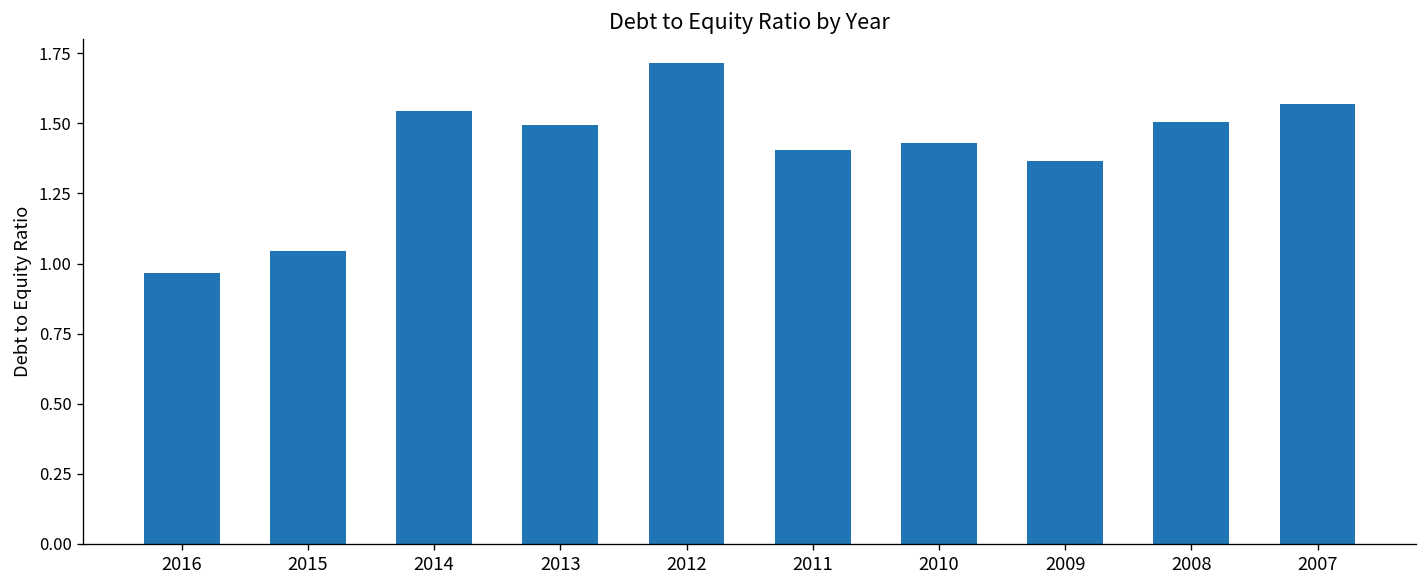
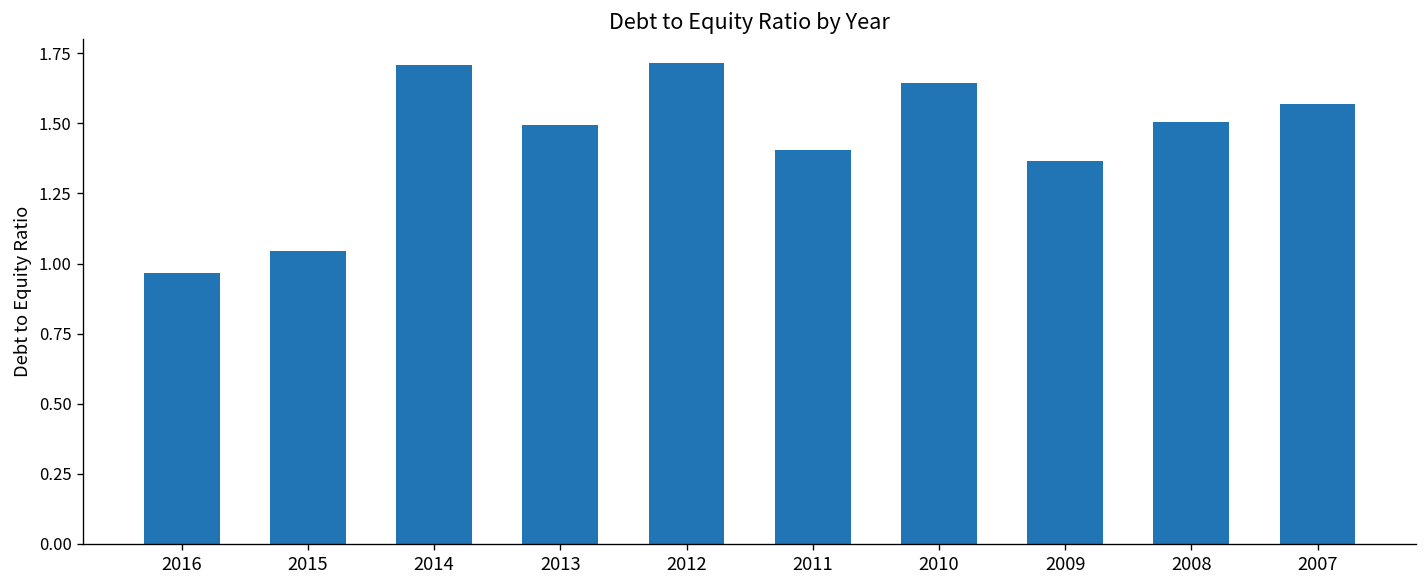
  {
    "2016": 0.96,
    "2015": 1.04,
-   "2014": 1.54,
+   "2014": 1.71,
    "2013": 1.50,
    "2012": 1.72,
    "2011": 1.40,
-   "2010": 1.43,
+   "2010": 1.64,
    "2009": 1.37,
    "2008": 1.50,
    "2007": 1.57
  }
